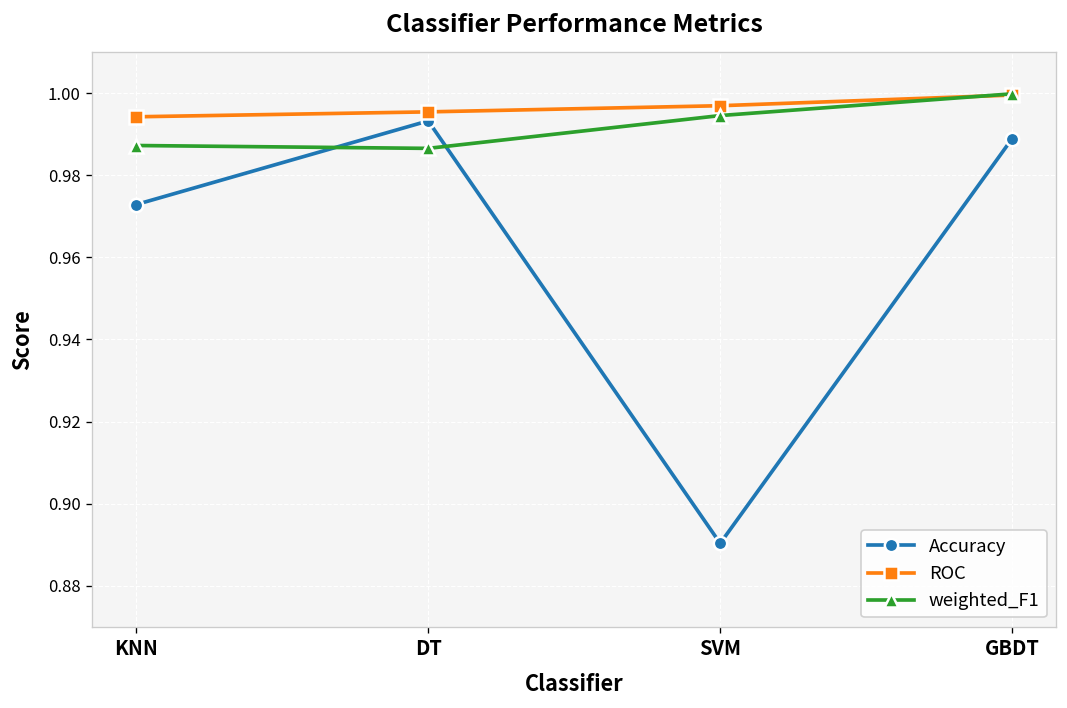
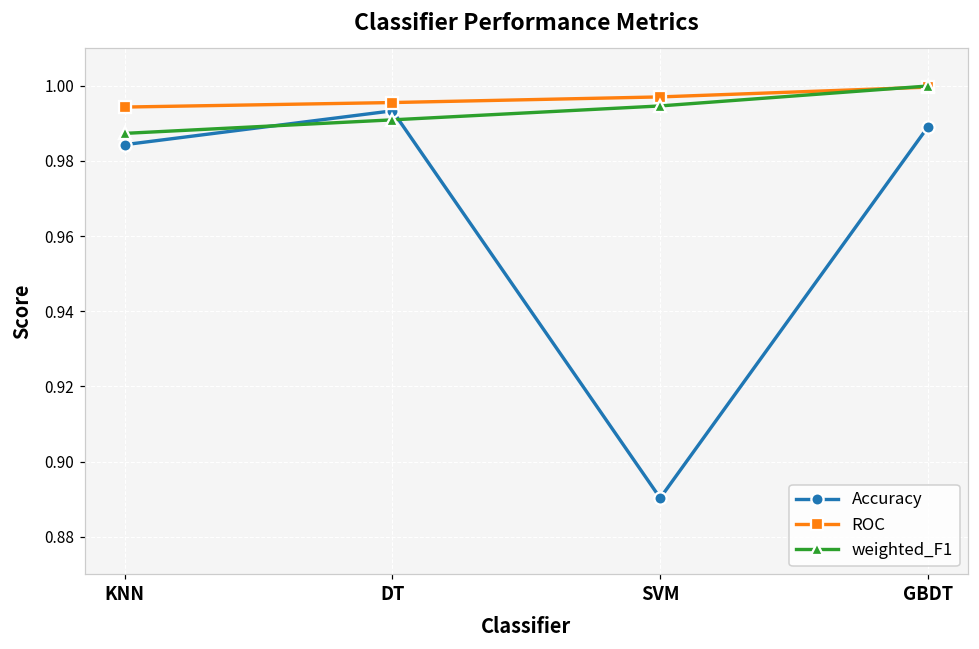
  {
    "Accuracy": {
-     "KNN": 0.973,
+     "KNN": 0.984,
      "DT": 0.993,
      "SVM": 0.890,
      "GBDT": 0.989
    },
    "ROC": {
      "KNN": 0.994,
      "DT": 0.996,
      "SVM": 0.997
    },
    "weighted_F1": {
      "KNN": 0.987,
-     "DT": 0.987,
+     "DT": 0.991,
      "SVM": 0.995
    }
  }
